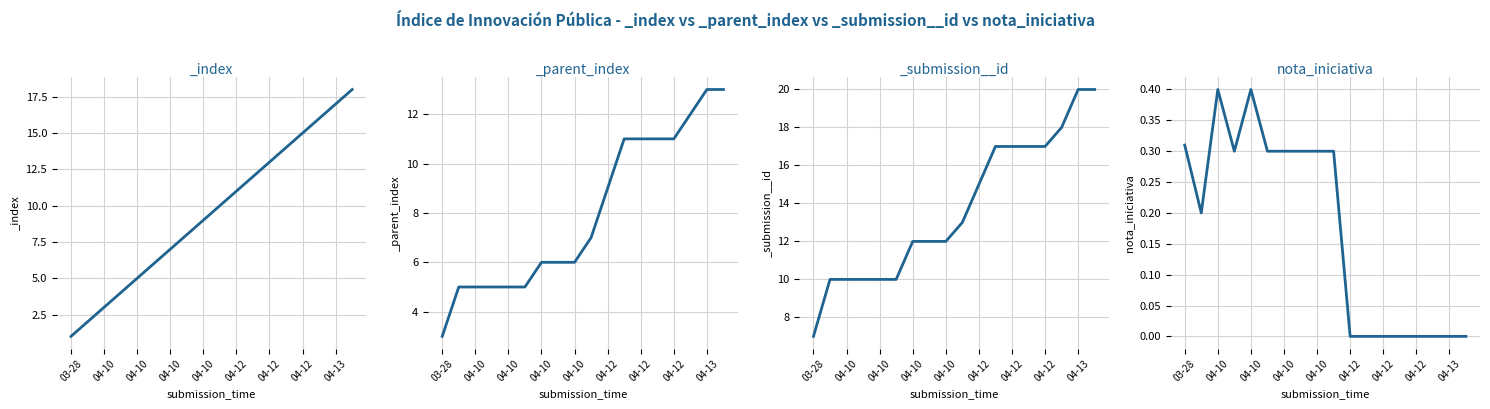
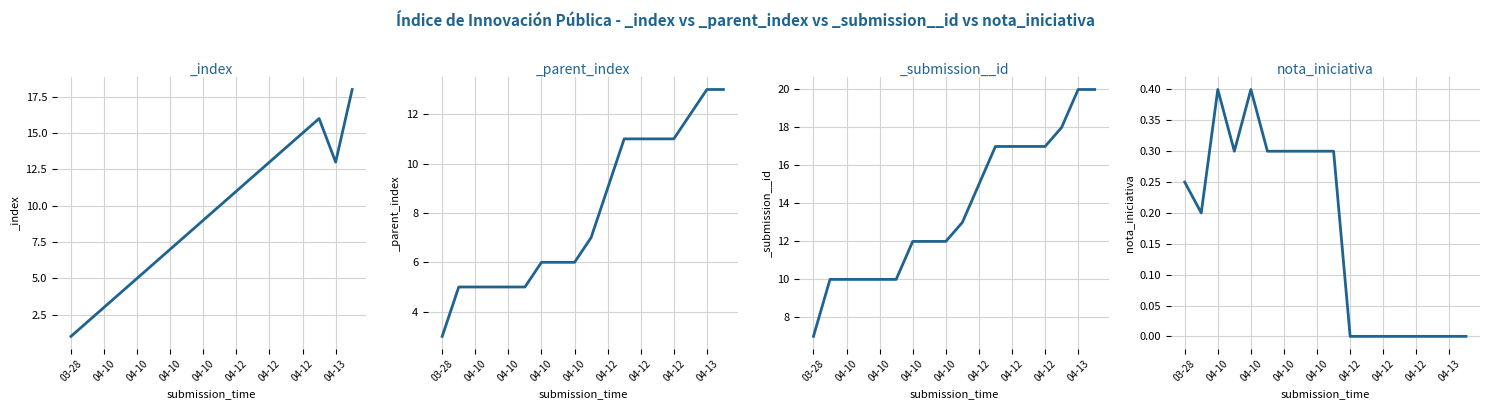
  {
    "_index": {
      "03-28": 1,
-     "04-13": 17
+     "04-13": 13
    },
    "_parent_index": {
      "03-28": 3.0,
      "04-13": 13.0
    },
    "_submission__id": {
      "03-28": 7.0,
      "04-13": 20.0
    },
    "nota_iniciativa": {
-     "03-28": 0.31,
+     "03-28": 0.25,
      "04-13": 0.00
    }
  }
